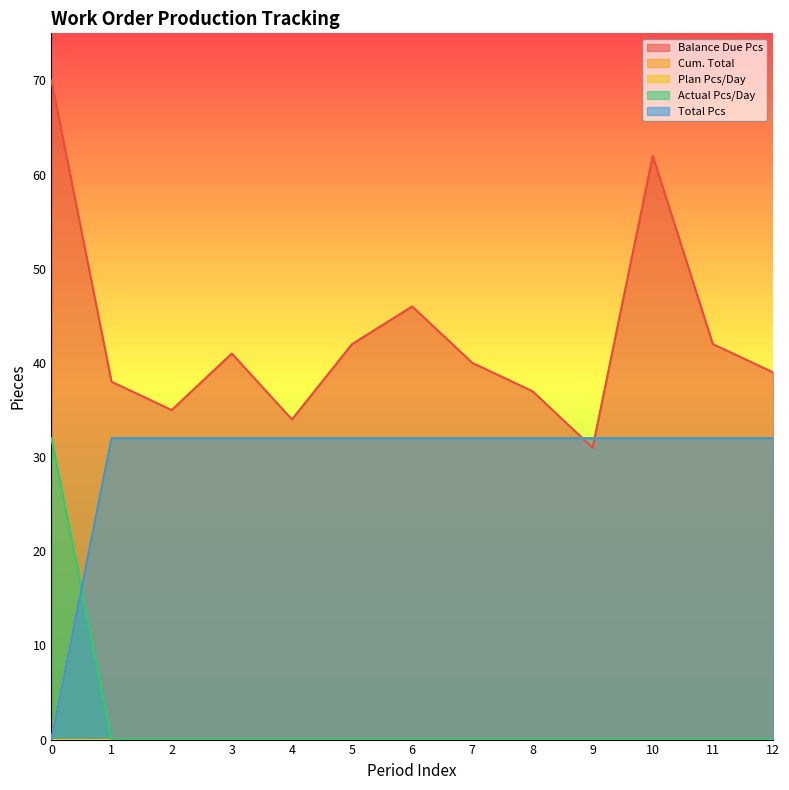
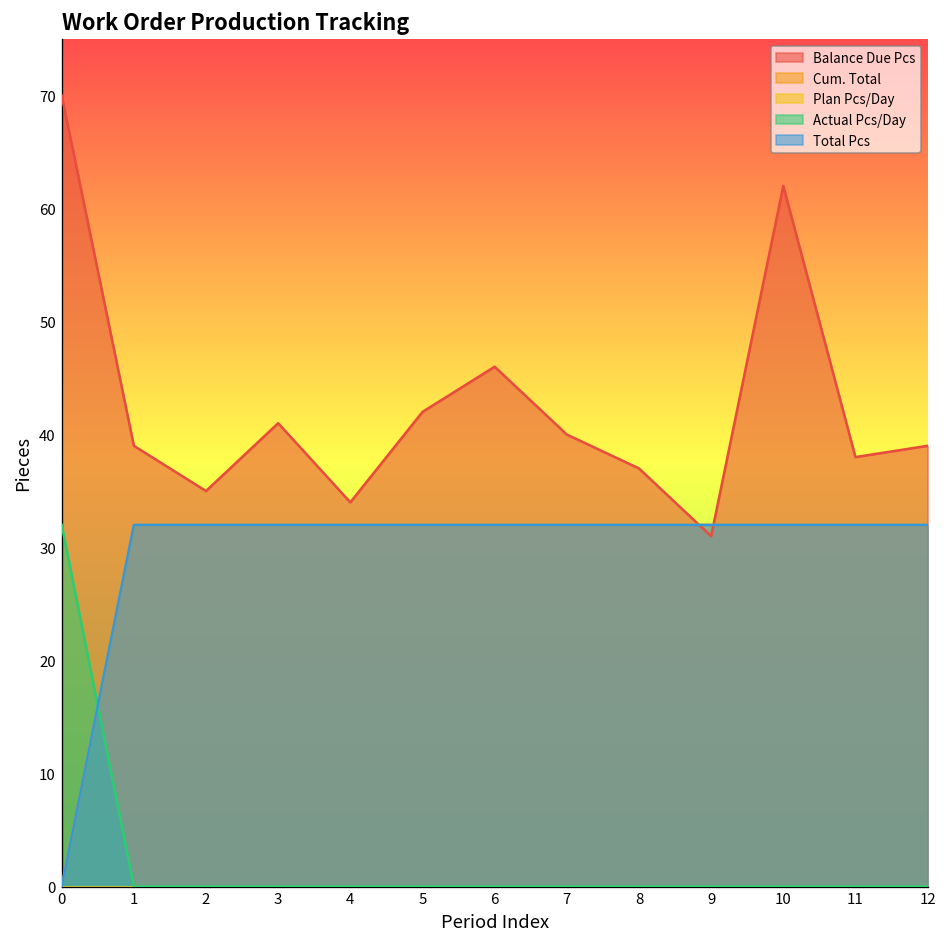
  {
    "Balance Due Pcs": {
      "0": 70,
-     "1": 38,
+     "1": 39,
      "2": 35,
      "3": 41,
      "4": 34,
      "5": 42,
      "6": 46,
      "7": 40,
      "8": 37,
      "9": 31,
      "10": 62,
-     "11": 42,
+     "11": 38,
      "12": 39
    },
    "Total Pcs": {
      "1": 32,
      "2": 32,
      "3": 32,
      "4": 32,
      "5": 32,
      "6": 32,
      "7": 32,
      "8": 32,
      "9": 32,
      "10": 32,
      "11": 32,
      "12": 32
    },
    "Actual Pcs/Day": {
      "0": 32
    }
  }
